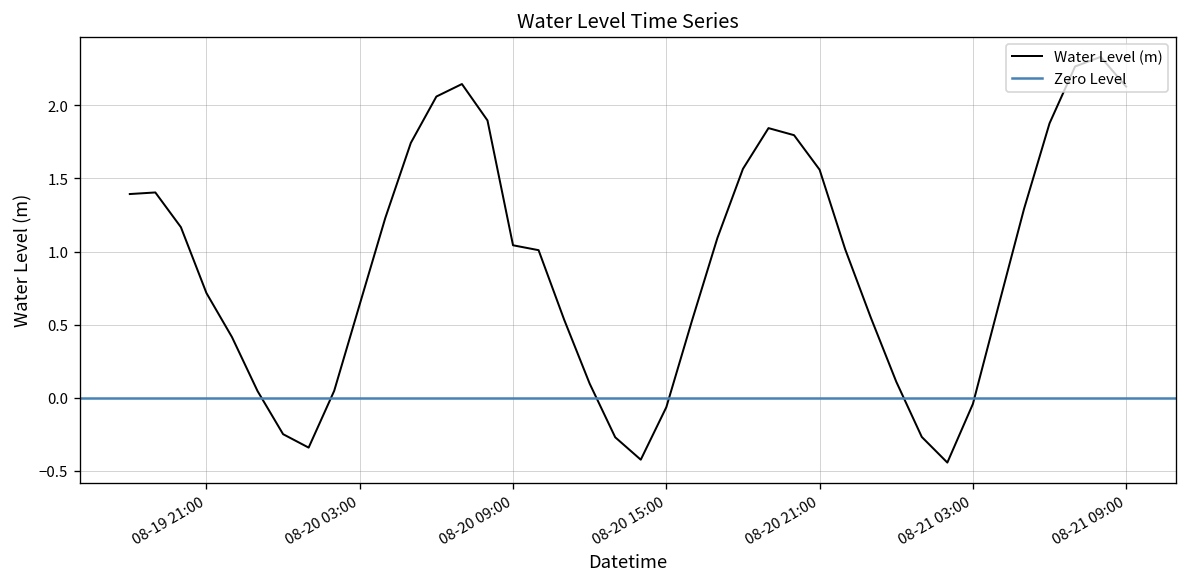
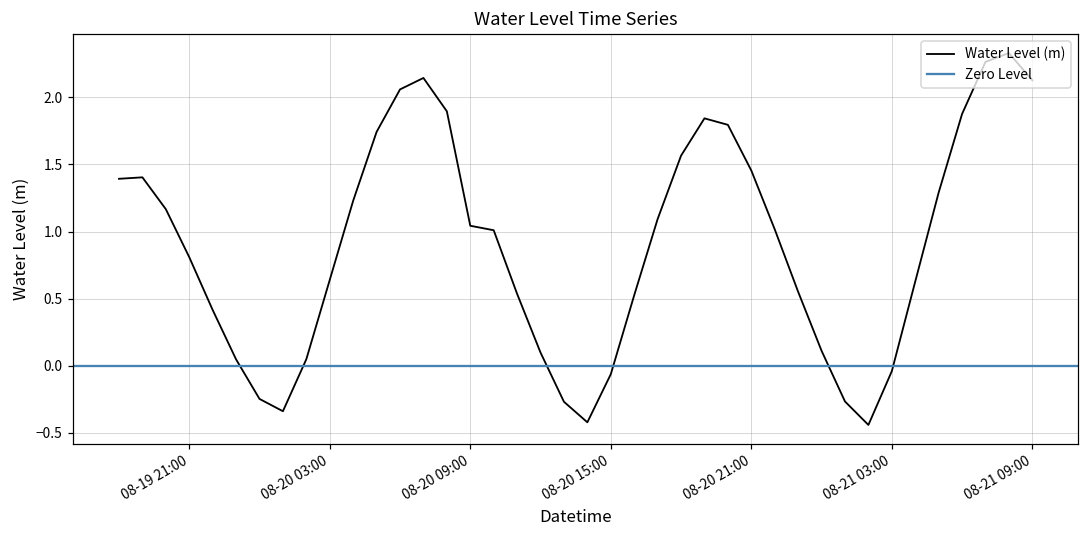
  {
-   "08-19 21:00": 0.72,
+   "08-19 21:00": 0.81,
    "08-20 03:00": 0.64,
    "08-20 09:00": 1.04,
    "08-20 15:00": -0.06,
-   "08-20 21:00": 1.56,
+   "08-20 21:00": 1.46,
    "08-21 03:00": -0.04
  }
